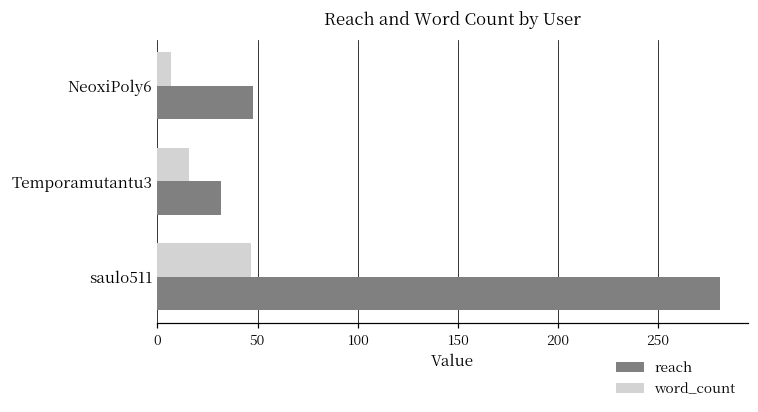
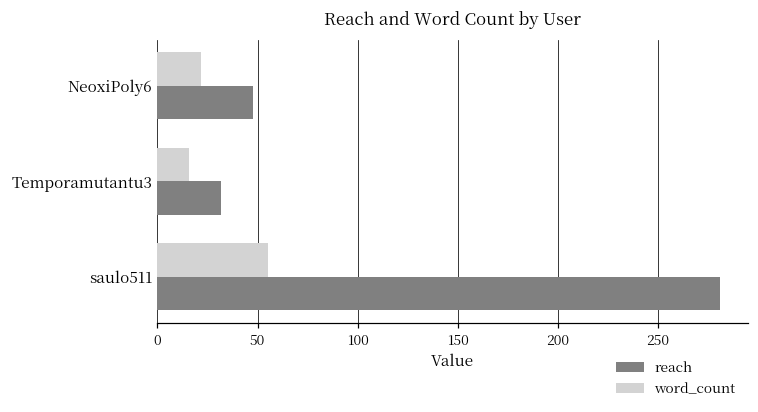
  {
    "reach": {
      "NeoxiPoly6": 48,
      "Temporamutantu3": 32,
      "saulo511": 281
    },
    "word_count": {
-     "NeoxiPoly6": 7,
+     "NeoxiPoly6": 22,
      "Temporamutantu3": 16,
-     "saulo511": 47
+     "saulo511": 55
    }
  }
